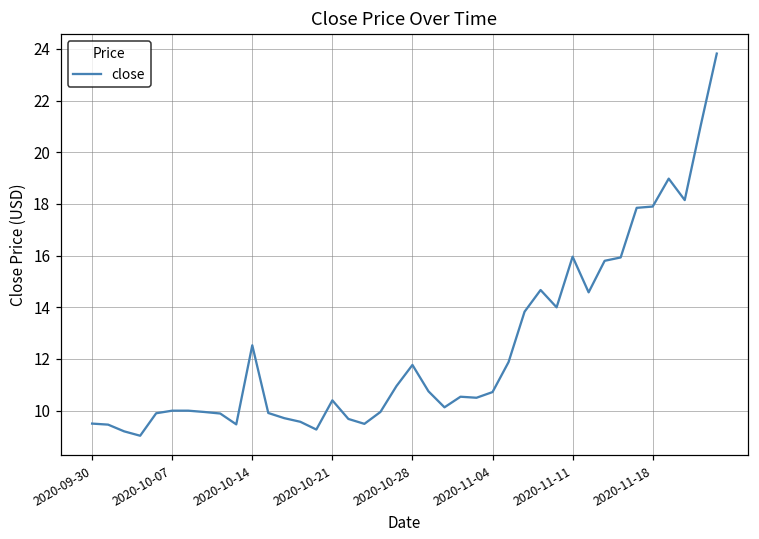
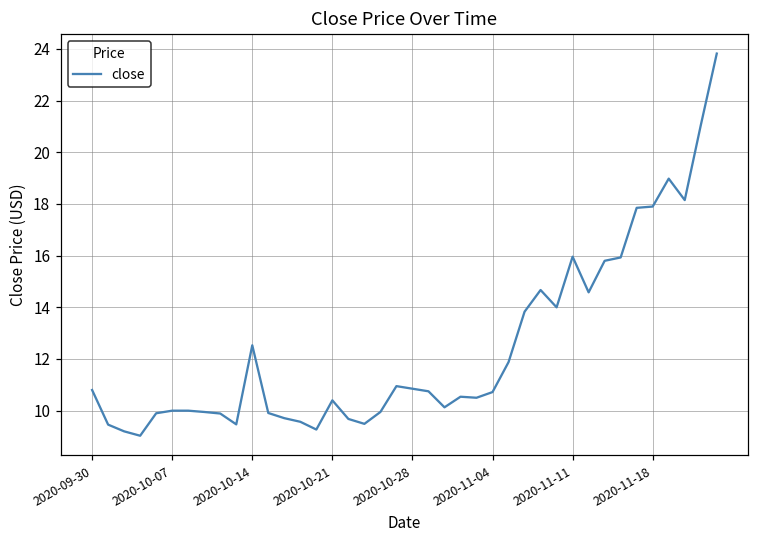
  {
-   "2020-09-30": 9.5,
+   "2020-09-30": 10.8,
    "2020-10-07": 10.0,
    "2020-10-14": 12.5,
    "2020-10-21": 10.4,
-   "2020-10-28": 11.8,
+   "2020-10-28": 10.9,
    "2020-11-04": 10.7,
    "2020-11-11": 16.0,
    "2020-11-18": 17.9
  }
